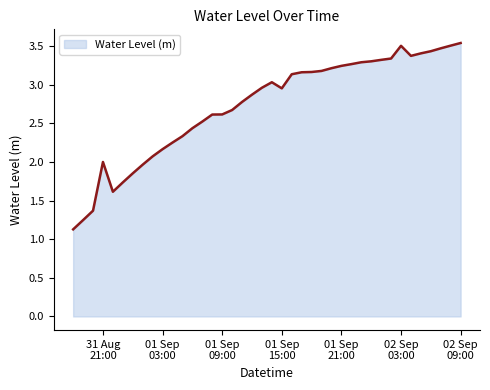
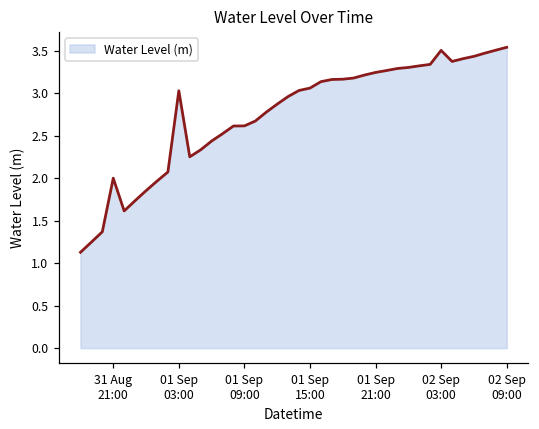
  {
    "31 Aug 21:00": 2.0,
-   "01 Sep 03:00": 2.2,
+   "01 Sep 03:00": 3.0,
    "01 Sep 09:00": 2.6,
-   "01 Sep 15:00": 3.0,
+   "01 Sep 15:00": 3.1,
    "01 Sep 21:00": 3.2,
    "02 Sep 03:00": 3.5,
    "02 Sep 09:00": 3.5
  }
